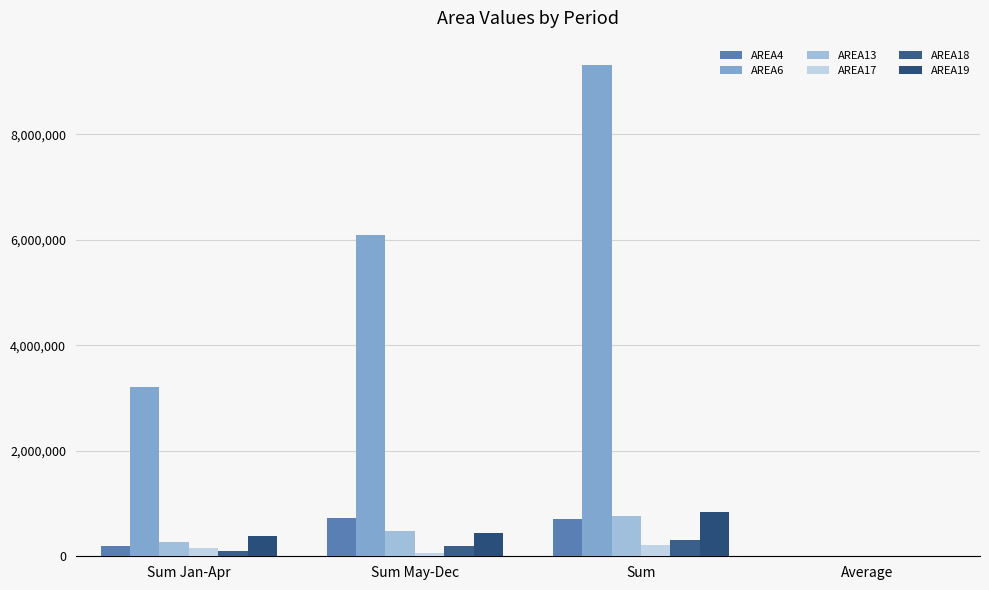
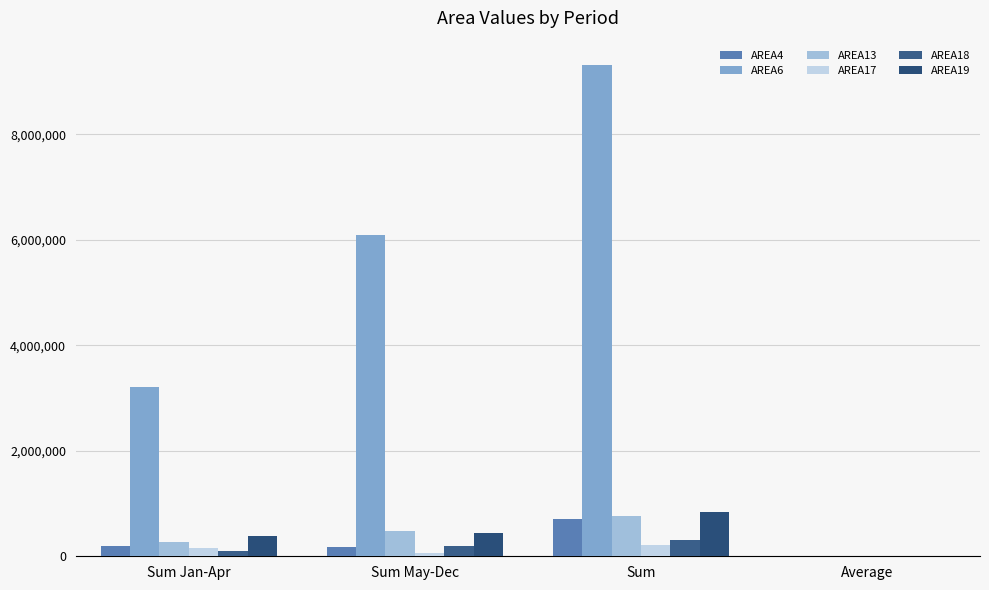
  {
    "AREA4": {
      "Sum Jan-Apr": "200,000",
-     "Sum May-Dec": "700,000",
+     "Sum May-Dec": "200,000",
      "Sum": "700,000"
    }
  }
